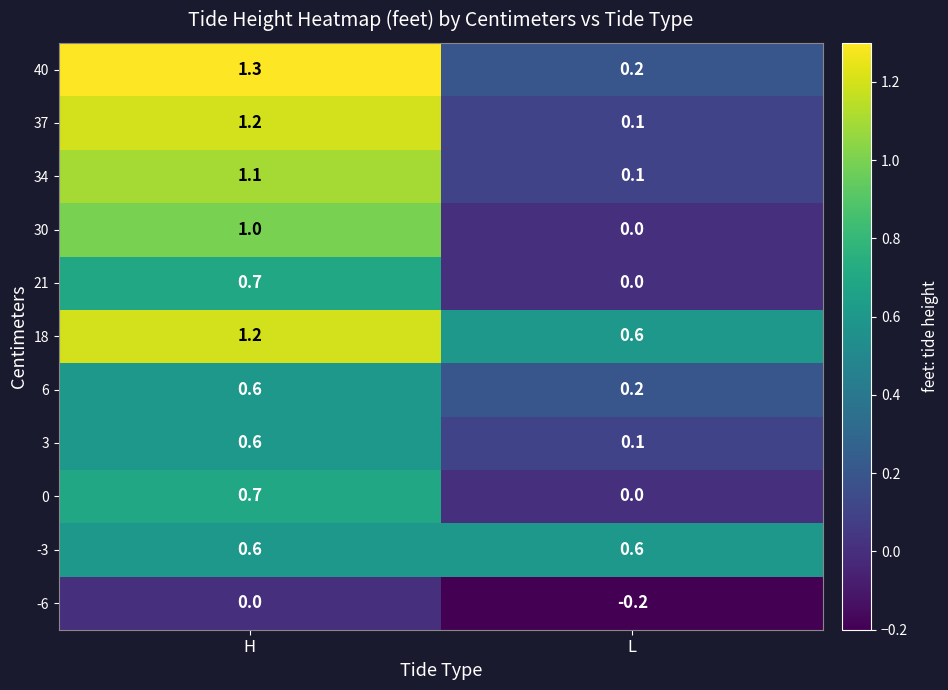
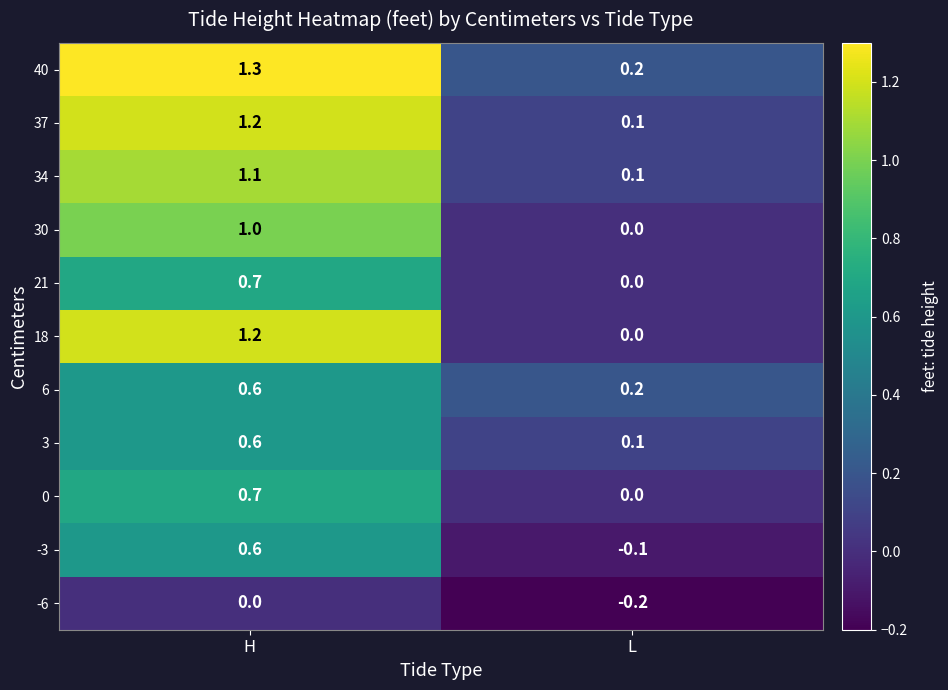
  {
    "40": {
      "H": 1.3,
      "L": 0.2
    },
    "37": {
      "H": 1.2,
      "L": 0.1
    },
    "34": {
      "H": 1.1,
      "L": 0.1
    },
    "30": {
      "H": 1.0,
      "L": 0.0
    },
    "21": {
      "H": 0.7,
      "L": 0.0
    },
    "18": {
      "H": 1.2,
-     "L": 0.6
+     "L": 0.0
    },
    "6": {
      "H": 0.6,
      "L": 0.2
    },
    "3": {
      "H": 0.6,
      "L": 0.1
    },
    "0": {
      "H": 0.7,
      "L": 0.0
    },
    "-3": {
      "H": 0.6,
-     "L": 0.6
+     "L": -0.1
    },
    "-6": {
      "H": 0.0,
      "L": -0.2
    }
  }
